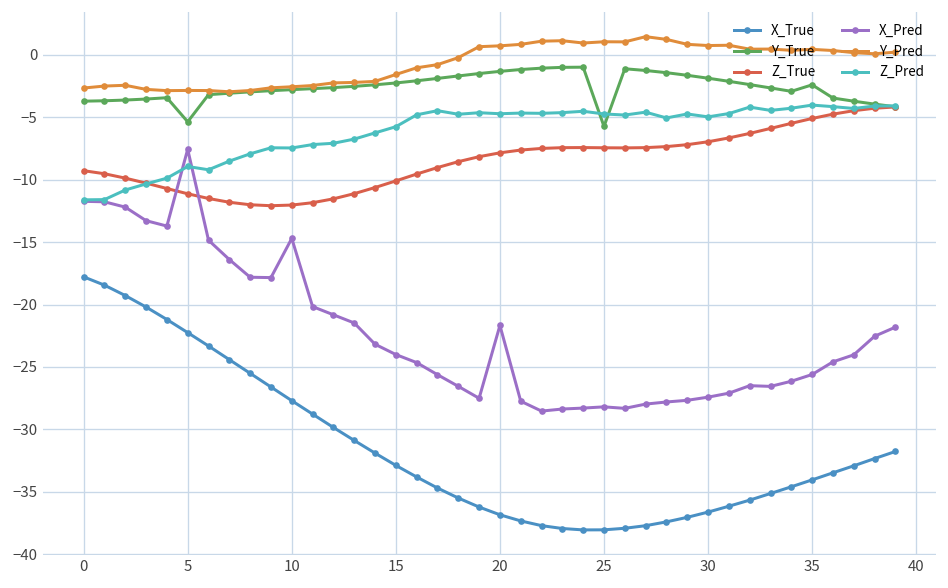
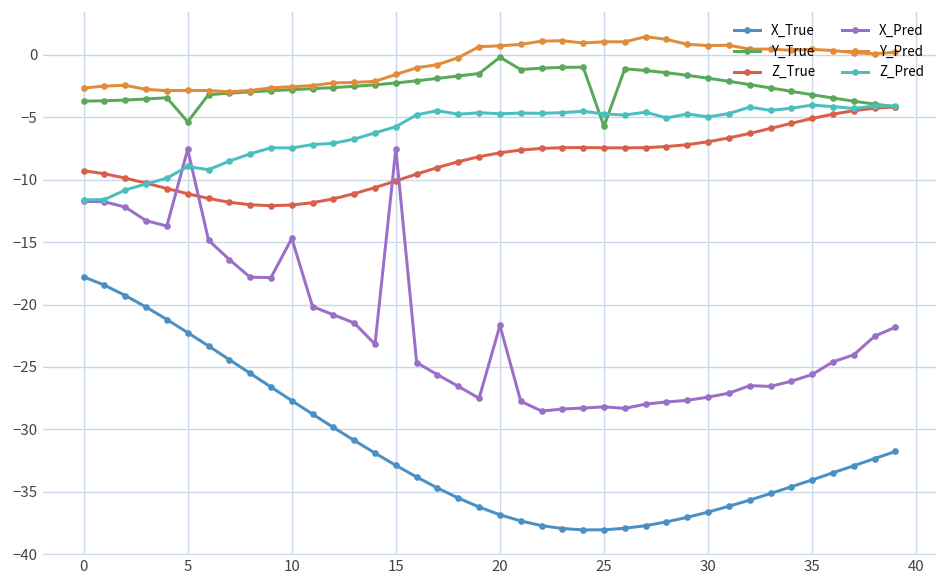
  {
    "Y_True": {
      "0": -3.7,
      "5": -5.4,
      "15": -2.2,
-     "20": -1.3,
+     "20": -0.2,
      "25": -5.7,
      "30": -1.9,
-     "35": -2.4
+     "35": -3.2
    },
    "X_Pred": {
      "5": -7.6,
      "10": -14.7,
-     "15": -24.0,
+     "15": -7.5,
      "20": -21.7,
      "25": -28.2,
      "30": -27.4,
      "35": -25.6
    }
  }
